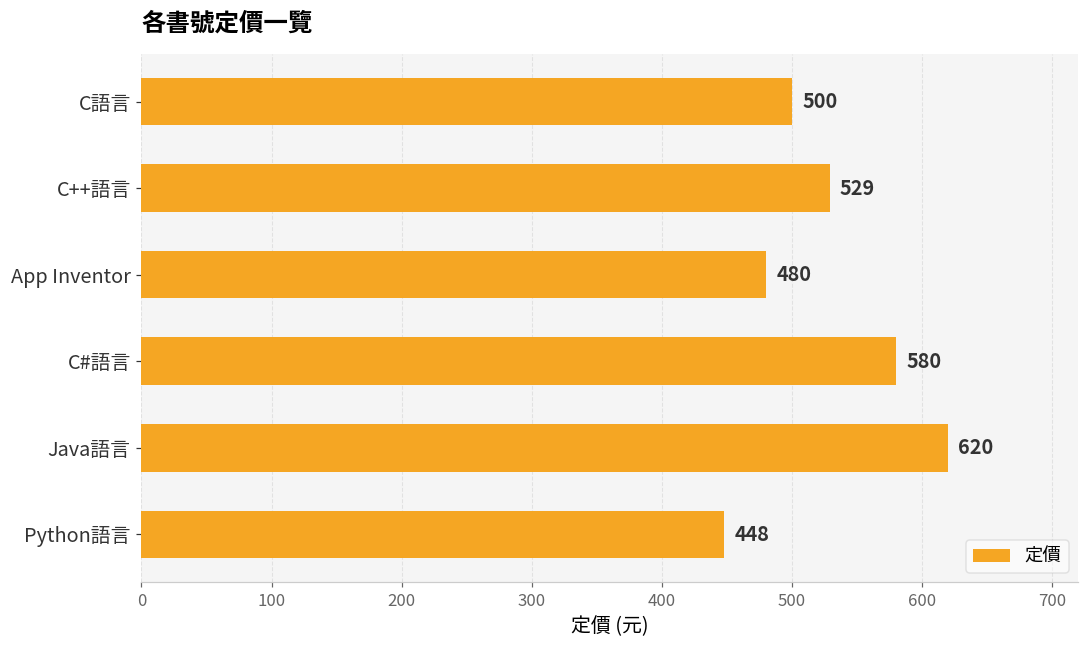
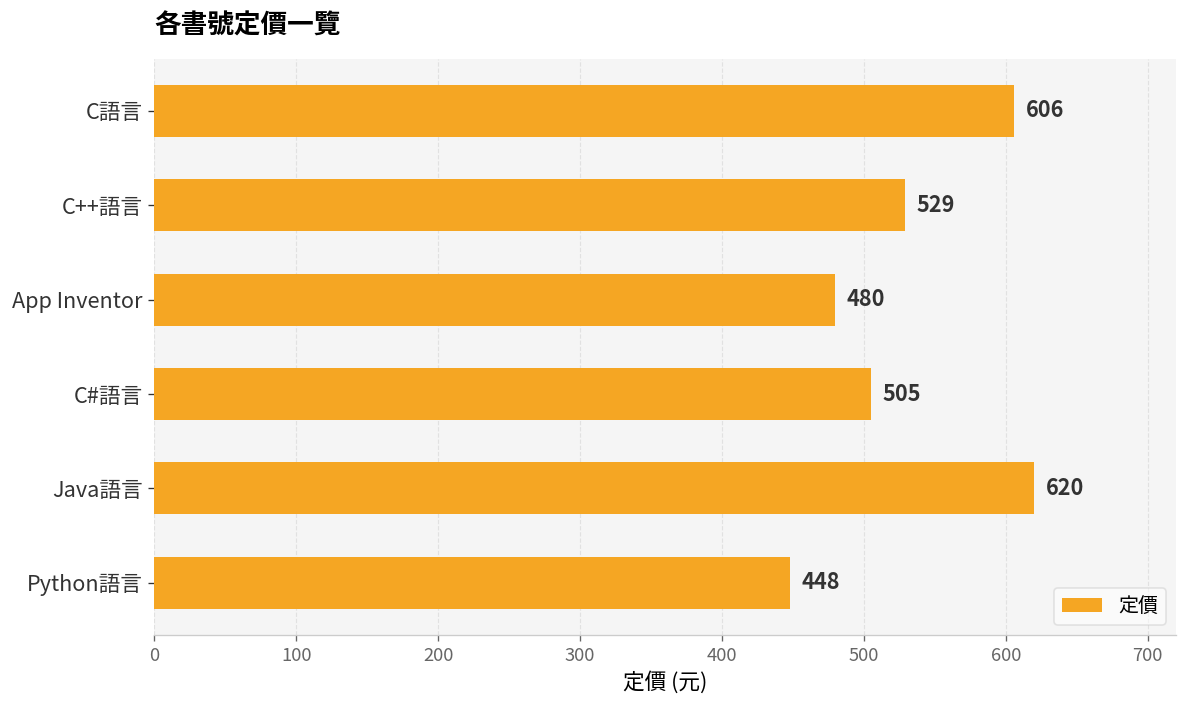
  {
-   "C語言": 500,
+   "C語言": 606,
    "C++語言": 529,
    "App Inventor": 480,
-   "C#語言": 580,
+   "C#語言": 505,
    "Java語言": 620,
    "Python語言": 448
  }
